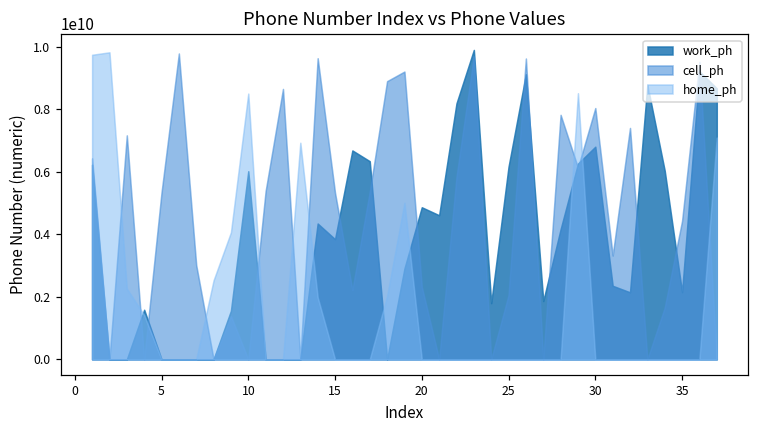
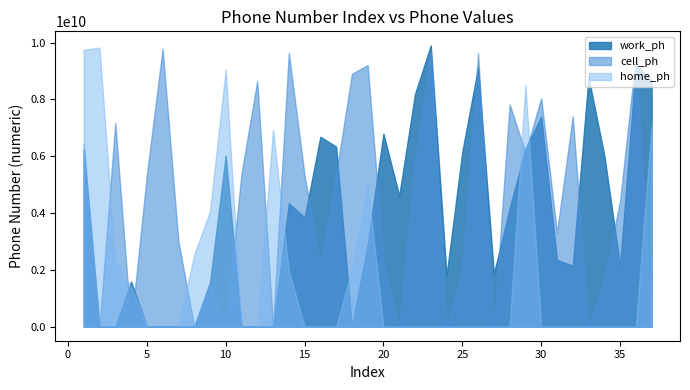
  {
    "work_ph": {
      "10": 6000000000,
      "15": 3800000000,
-     "20": 4900000000,
+     "20": 6800000000,
      "25": 6200000000,
-     "30": 6800000000,
+     "30": 7400000000,
      "35": 2100000000
    },
    "cell_ph": {
      "5": 5300000000,
      "10": 0,
      "15": 5300000000,
      "20": 2300000000,
      "25": 2100000000,
      "30": 8000000000,
      "35": 4400000000
    },
    "home_ph": {
-     "10": 8500000000,
+     "10": 9000000000,
      "15": 0,
      "20": 0,
      "25": 0,
      "30": 0,
      "35": 0
    }
  }
